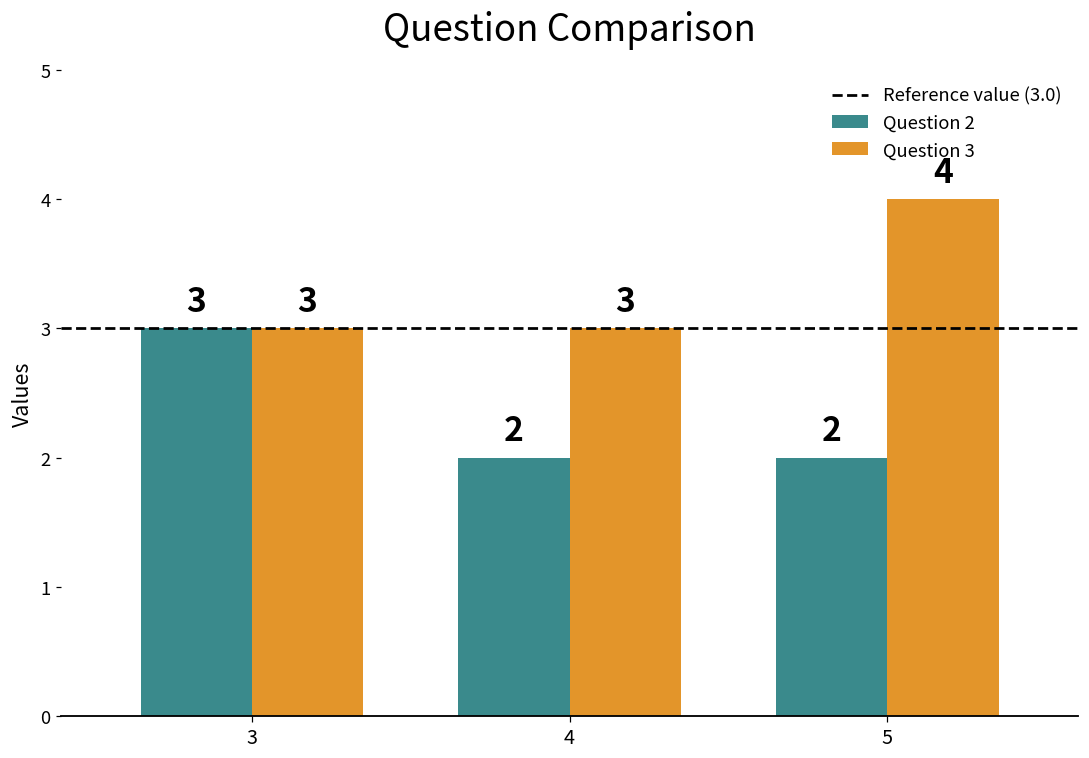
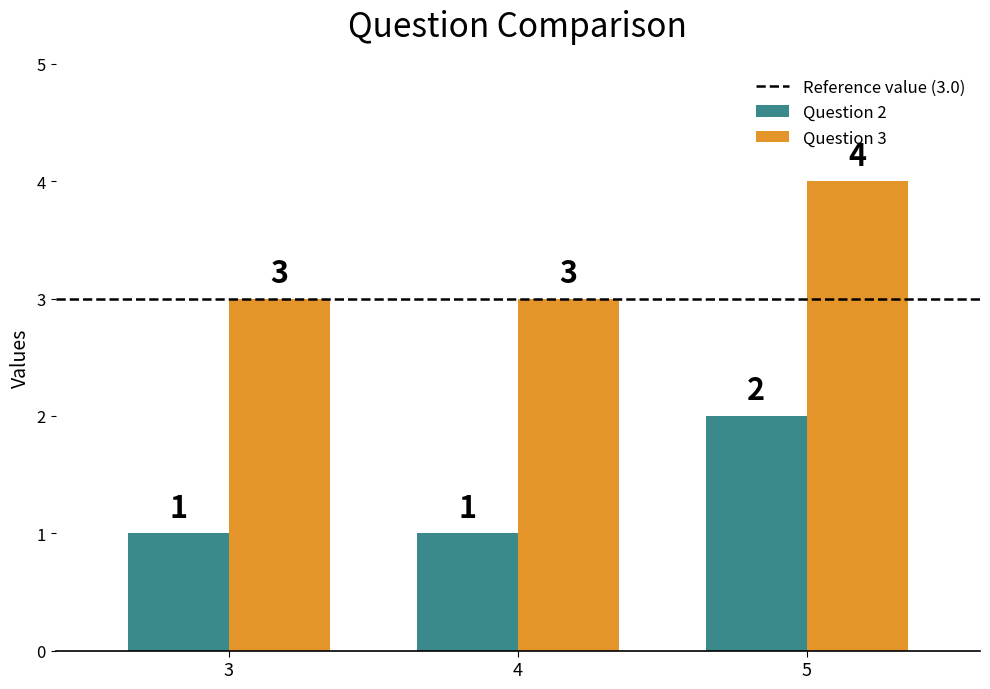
  {
    "Question 2": {
-     "3": 3,
-     "4": 2,
+     "3": 1,
+     "4": 1,
      "5": 2
    },
    "Question 3": {
      "3": 3,
      "4": 3,
      "5": 4
    }
  }
